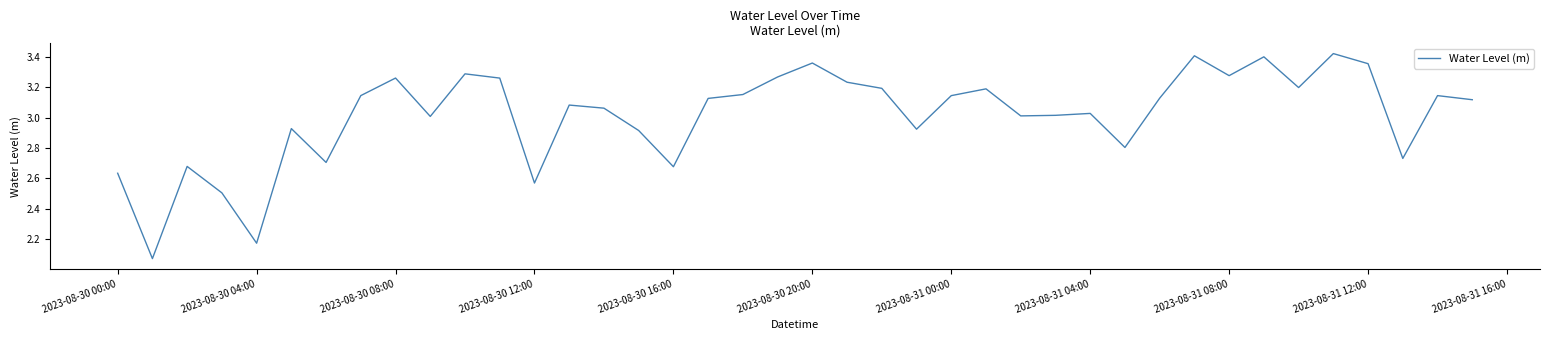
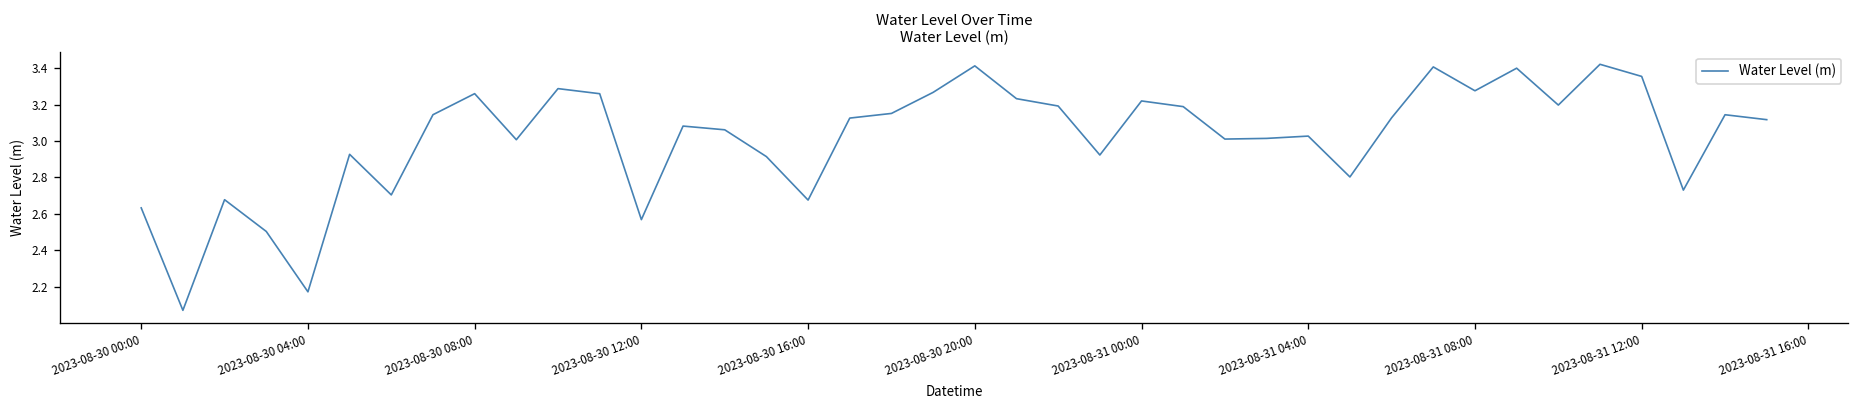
  {
    "2023-08-30 00:00": 2.63,
    "2023-08-30 04:00": 2.17,
    "2023-08-30 08:00": 3.26,
    "2023-08-30 12:00": 2.57,
    "2023-08-30 16:00": 2.68,
-   "2023-08-30 20:00": 3.36,
-   "2023-08-31 00:00": 3.14,
+   "2023-08-30 20:00": 3.41,
+   "2023-08-31 00:00": 3.22,
    "2023-08-31 04:00": 3.03,
    "2023-08-31 08:00": 3.28,
    "2023-08-31 12:00": 3.35
  }
